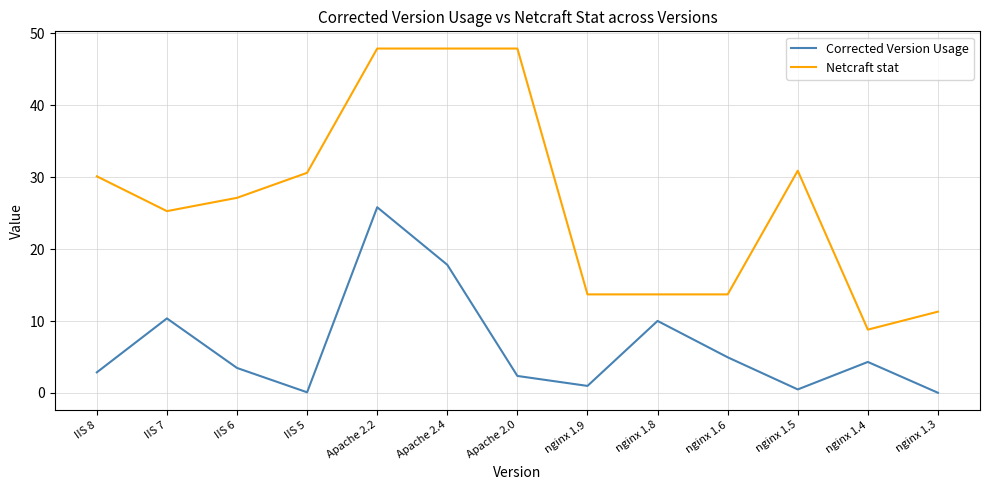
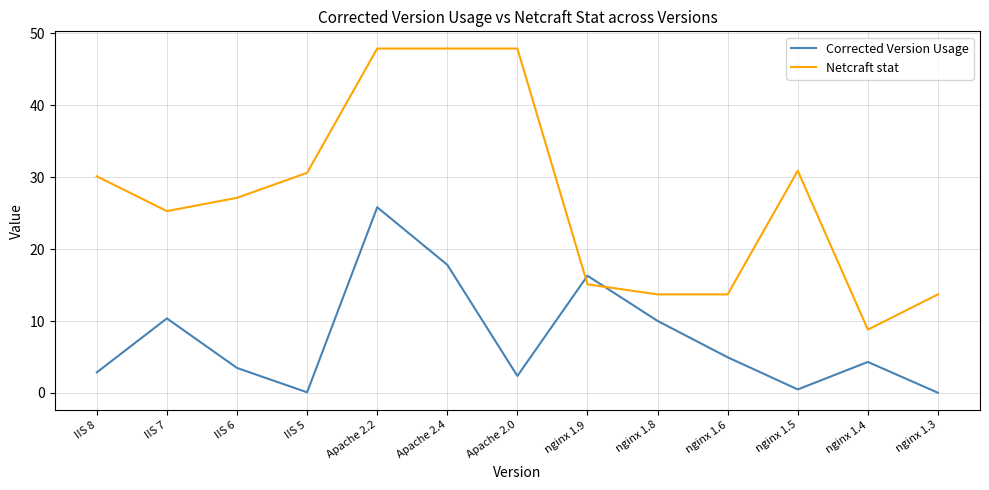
  {
    "Corrected Version Usage": {
      "IIS 8": 3,
      "IIS 7": 10,
      "IIS 6": 3,
      "IIS 5": 0,
      "Apache 2.2": 26,
      "Apache 2.4": 18,
      "Apache 2.0": 2,
-     "nginx 1.9": 1,
+     "nginx 1.9": 16,
      "nginx 1.8": 10,
      "nginx 1.6": 5,
      "nginx 1.5": 0,
      "nginx 1.4": 4,
      "nginx 1.3": 0
    },
    "Netcraft stat": {
      "IIS 8": 30,
      "IIS 7": 25,
      "IIS 6": 27,
      "IIS 5": 31,
      "Apache 2.2": 48,
      "Apache 2.4": 48,
      "Apache 2.0": 48,
-     "nginx 1.9": 14,
+     "nginx 1.9": 15,
      "nginx 1.8": 14,
      "nginx 1.6": 14,
      "nginx 1.5": 31,
      "nginx 1.4": 9,
-     "nginx 1.3": 11
+     "nginx 1.3": 14
    }
  }
